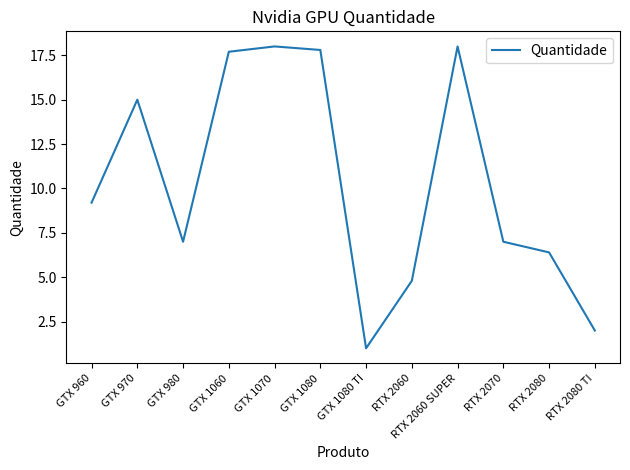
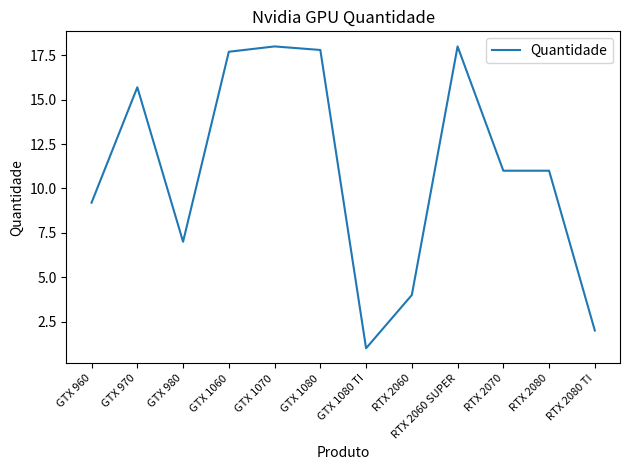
  {
    "GTX 960": 9.2,
-   "GTX 970": 15.0,
+   "GTX 970": 15.7,
    "GTX 980": 7.0,
    "GTX 1060": 17.7,
    "GTX 1070": 18.0,
    "GTX 1080": 17.8,
    "GTX 1080 TI": 1.0,
-   "RTX 2060": 4.8,
+   "RTX 2060": 4.0,
    "RTX 2060 SUPER": 18.0,
-   "RTX 2070": 7,
-   "RTX 2080": 6.4,
+   "RTX 2070": 11,
+   "RTX 2080": 11.0,
    "RTX 2080 TI": 2.0
  }
